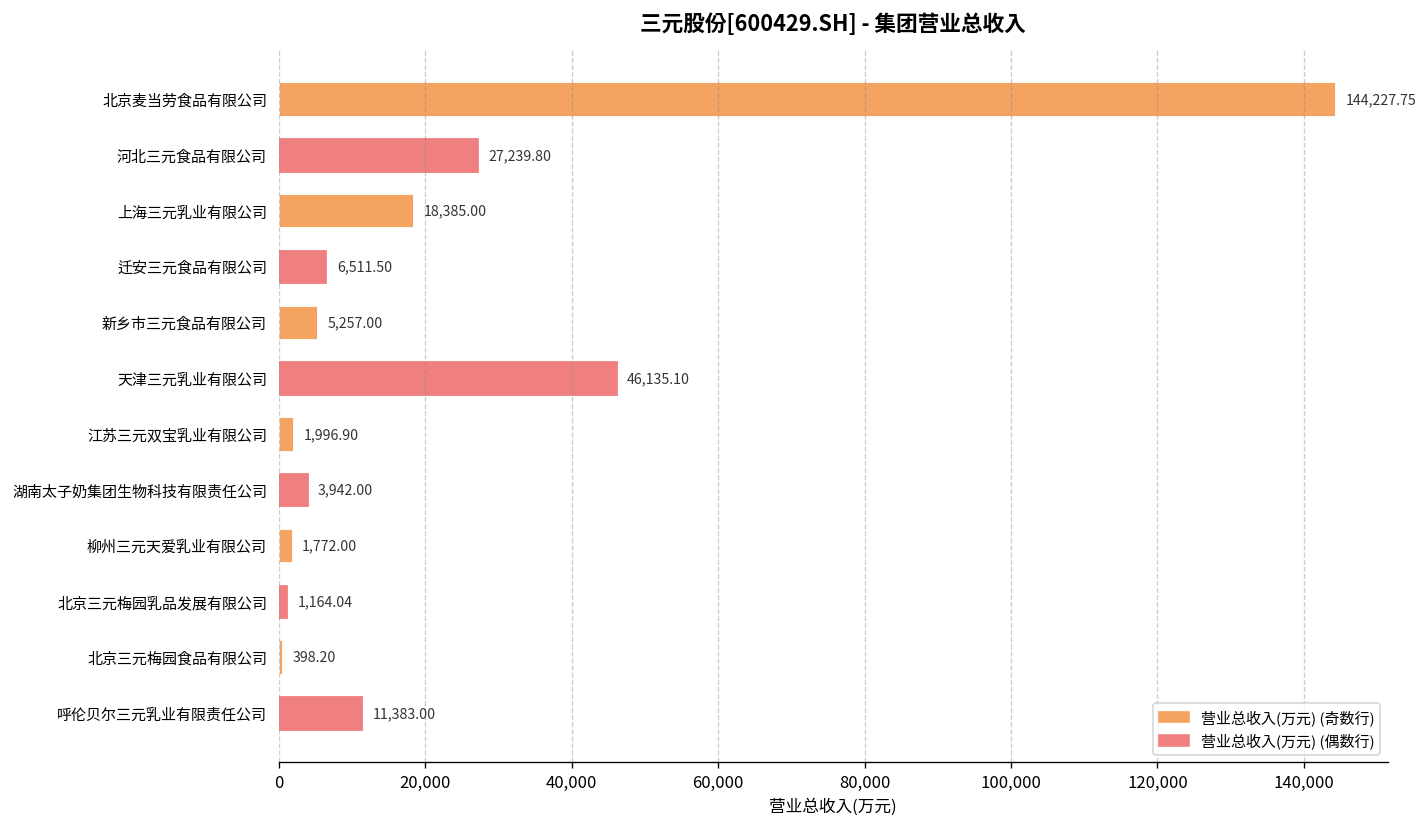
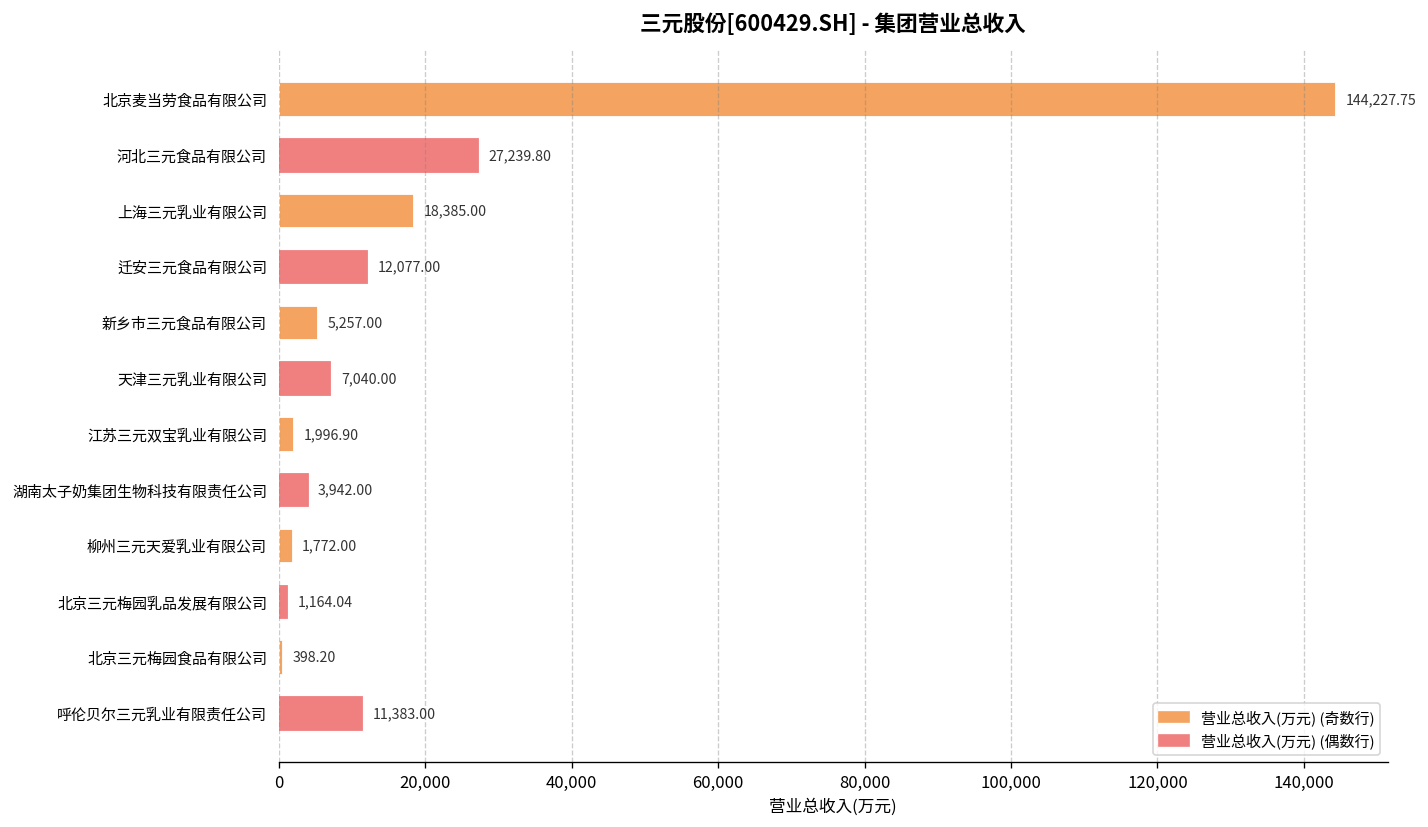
  {
    "北京麦当劳食品有限公司": "144,227.75",
    "河北三元食品有限公司": "27,239.80",
    "上海三元乳业有限公司": "18,385.00",
-   "迁安三元食品有限公司": "6,511.50",
+   "迁安三元食品有限公司": "12,077.00",
    "新乡市三元食品有限公司": "5,257.00",
-   "天津三元乳业有限公司": "46,135.10",
+   "天津三元乳业有限公司": "7,040.00",
    "江苏三元双宝乳业有限公司": "1,996.90",
    "湖南太子奶集团生物科技有限责任公司": "3,942.00",
    "柳州三元天爱乳业有限公司": "1,772.00",
    "北京三元梅园乳品发展有限公司": "1,164.04",
    "北京三元梅园食品有限公司": "398.20",
    "呼伦贝尔三元乳业有限责任公司": "11,383.00"
  }
